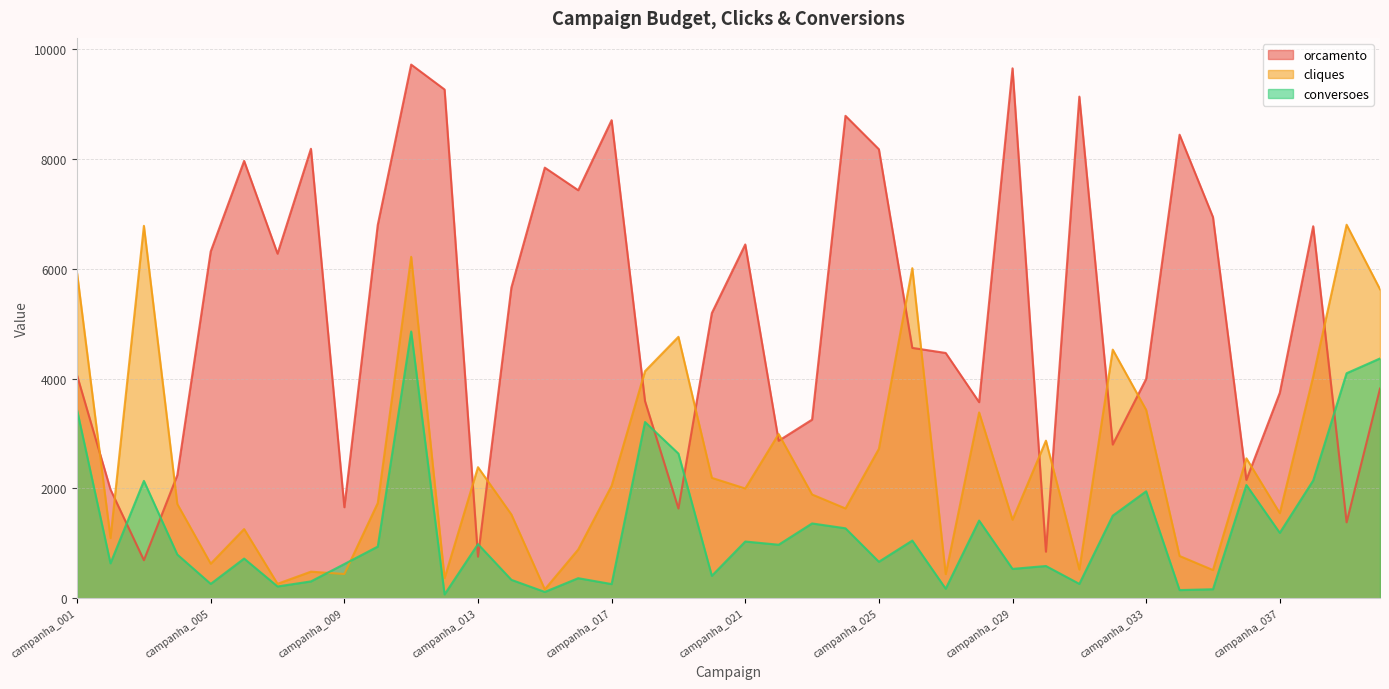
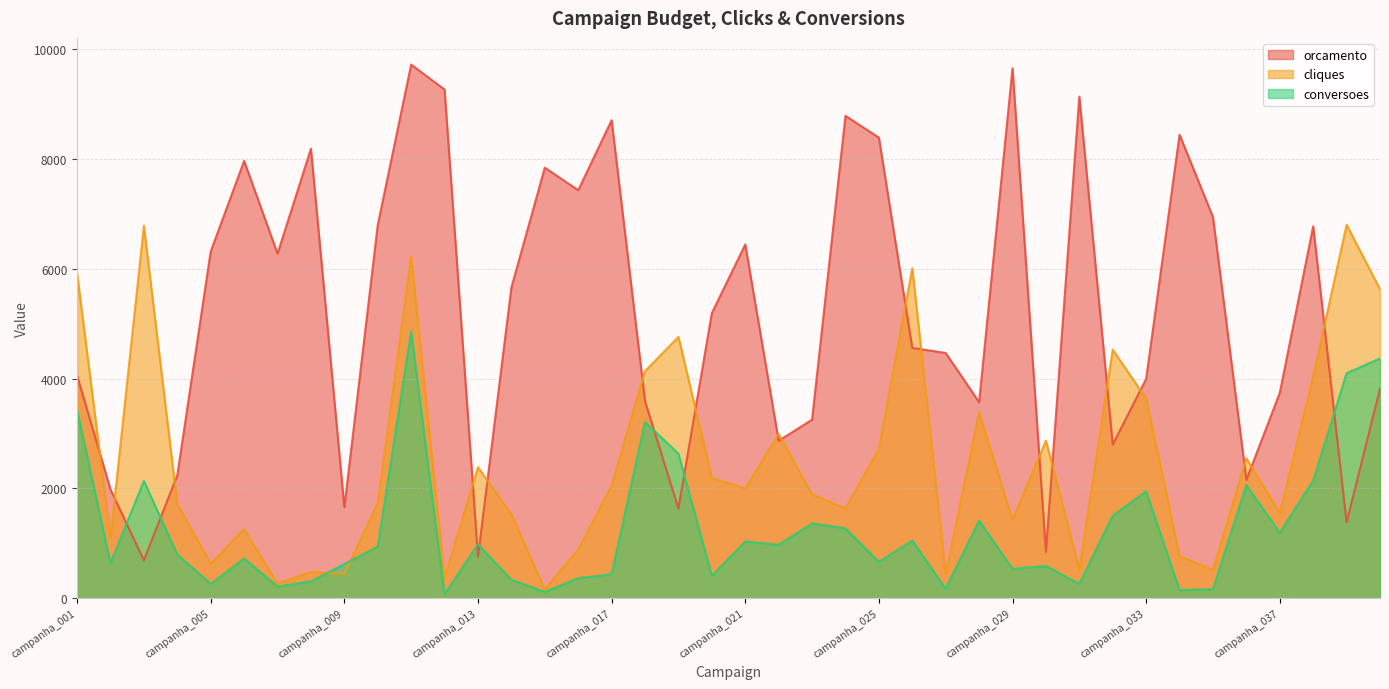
  {
    "orcamento": {
      "campanha_001": 4100,
      "campanha_005": 6300,
      "campanha_009": 1700,
      "campanha_013": 800,
      "campanha_017": 8700,
      "campanha_021": 6400,
-     "campanha_025": 8200,
+     "campanha_025": 8400,
      "campanha_029": 9600,
      "campanha_033": 4000,
      "campanha_037": 3700
    },
    "cliques": {
      "campanha_001": 5900,
      "campanha_005": 600,
      "campanha_009": 400,
      "campanha_013": 2400,
      "campanha_017": 2000,
      "campanha_021": 2000,
      "campanha_025": 2700,
      "campanha_029": 1400,
-     "campanha_033": 3400,
+     "campanha_033": 3600,
      "campanha_037": 1600
    },
    "conversoes": {
      "campanha_001": 3400,
      "campanha_005": 300,
      "campanha_009": 600,
      "campanha_013": 1000,
-     "campanha_017": 300,
+     "campanha_017": 400,
      "campanha_021": 1000,
      "campanha_025": 700,
      "campanha_029": 500,
      "campanha_033": 1900,
      "campanha_037": 1200
    }
  }
